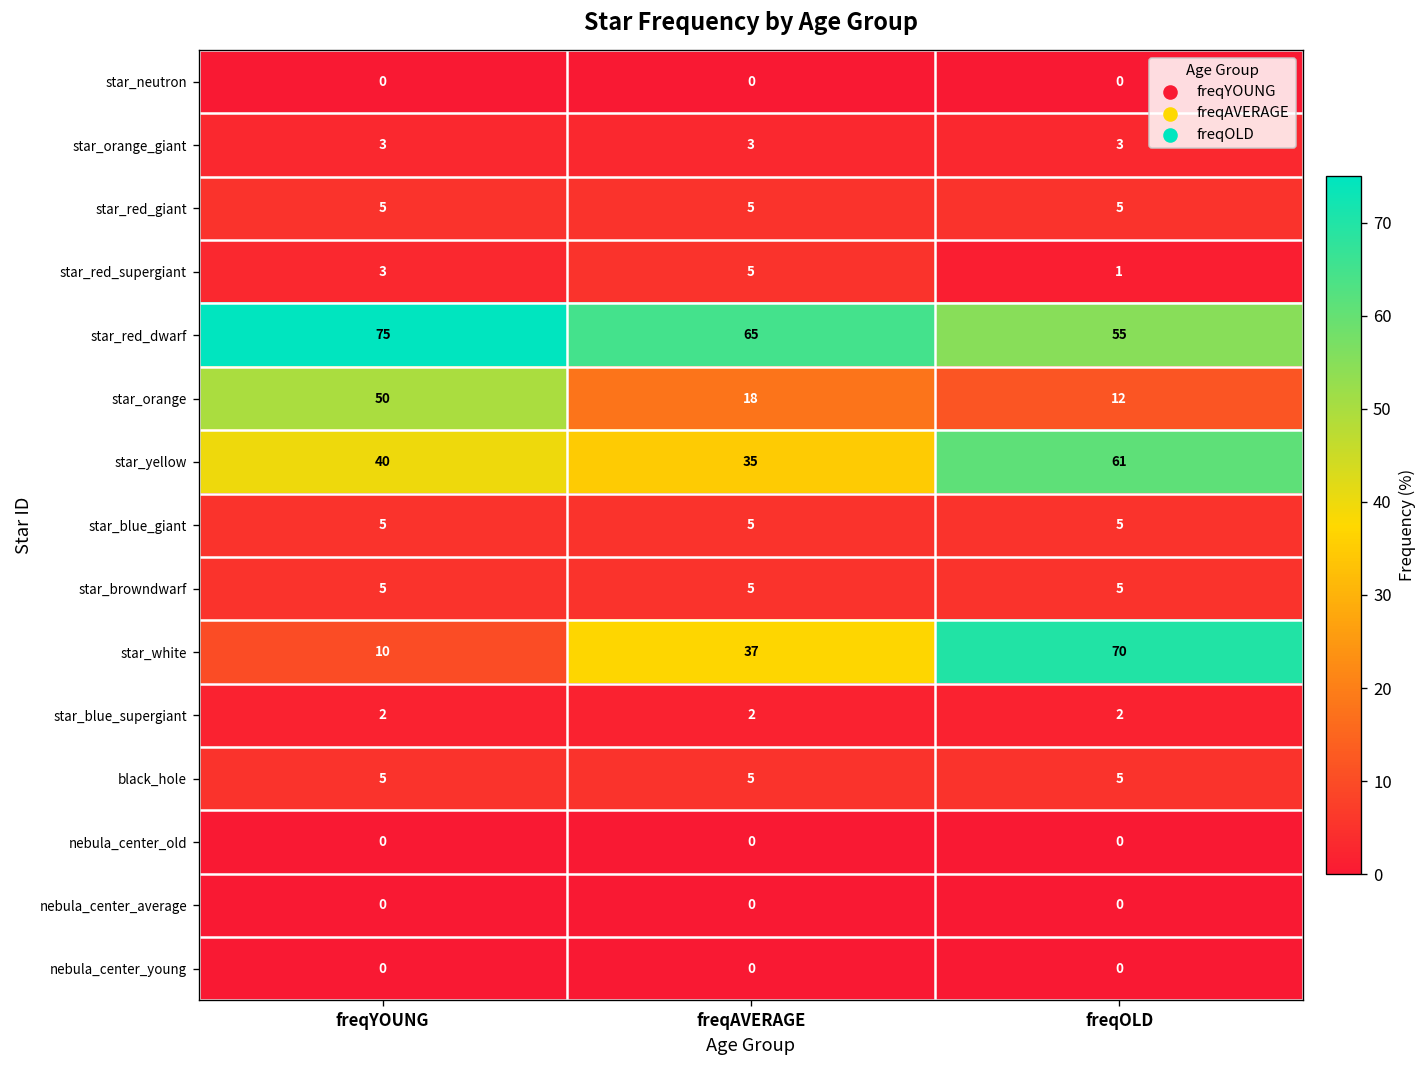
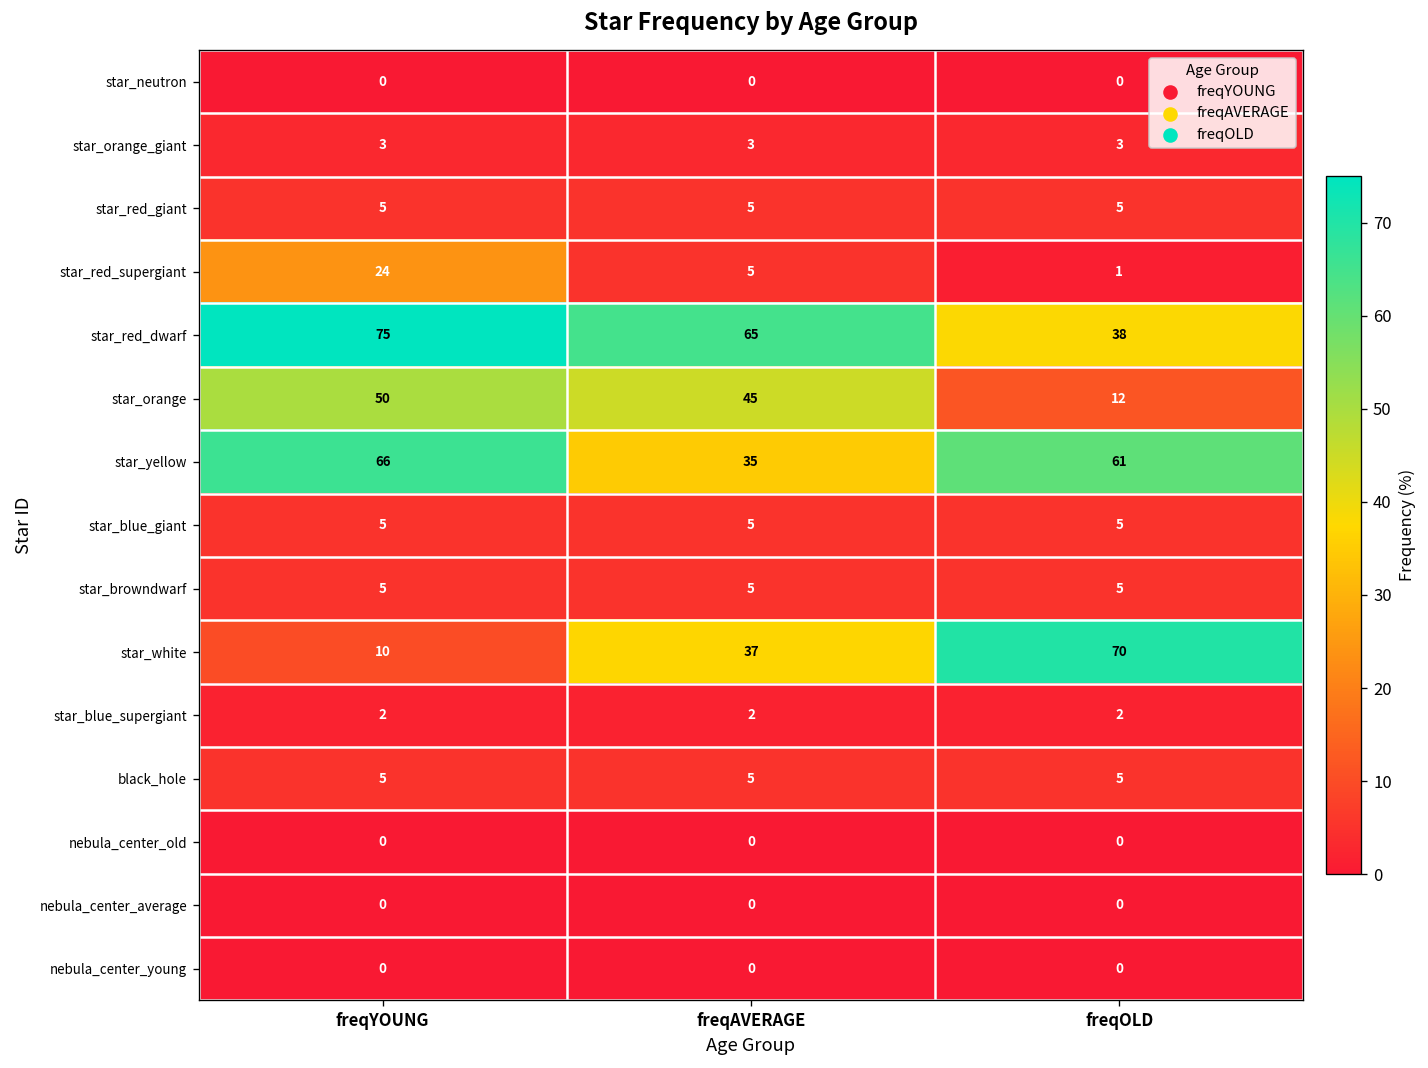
  {
    "star_neutron": {
      "freqYOUNG": 0,
      "freqAVERAGE": 0,
      "freqOLD": 0
    },
    "star_orange_giant": {
      "freqYOUNG": 3,
      "freqAVERAGE": 3,
      "freqOLD": 3
    },
    "star_red_giant": {
      "freqYOUNG": 5,
      "freqAVERAGE": 5,
      "freqOLD": 5
    },
    "star_red_supergiant": {
-     "freqYOUNG": 3,
+     "freqYOUNG": 24,
      "freqAVERAGE": 5,
      "freqOLD": 1
    },
    "star_red_dwarf": {
      "freqYOUNG": 75,
      "freqAVERAGE": 65,
-     "freqOLD": 55
+     "freqOLD": 38
    },
    "star_orange": {
      "freqYOUNG": 50,
-     "freqAVERAGE": 18,
+     "freqAVERAGE": 45,
      "freqOLD": 12
    },
    "star_yellow": {
-     "freqYOUNG": 40,
+     "freqYOUNG": 66,
      "freqAVERAGE": 35,
      "freqOLD": 61
    },
    "star_blue_giant": {
      "freqYOUNG": 5,
      "freqAVERAGE": 5,
      "freqOLD": 5
    },
    "star_browndwarf": {
      "freqYOUNG": 5,
      "freqAVERAGE": 5,
      "freqOLD": 5
    },
    "star_white": {
      "freqYOUNG": 10,
      "freqAVERAGE": 37,
      "freqOLD": 70
    },
    "star_blue_supergiant": {
      "freqYOUNG": 2,
      "freqAVERAGE": 2,
      "freqOLD": 2
    },
    "black_hole": {
      "freqYOUNG": 5,
      "freqAVERAGE": 5,
      "freqOLD": 5
    },
    "nebula_center_old": {
      "freqYOUNG": 0,
      "freqAVERAGE": 0,
      "freqOLD": 0
    },
    "nebula_center_average": {
      "freqYOUNG": 0,
      "freqAVERAGE": 0,
      "freqOLD": 0
    },
    "nebula_center_young": {
      "freqYOUNG": 0,
      "freqAVERAGE": 0,
      "freqOLD": 0
    }
  }
